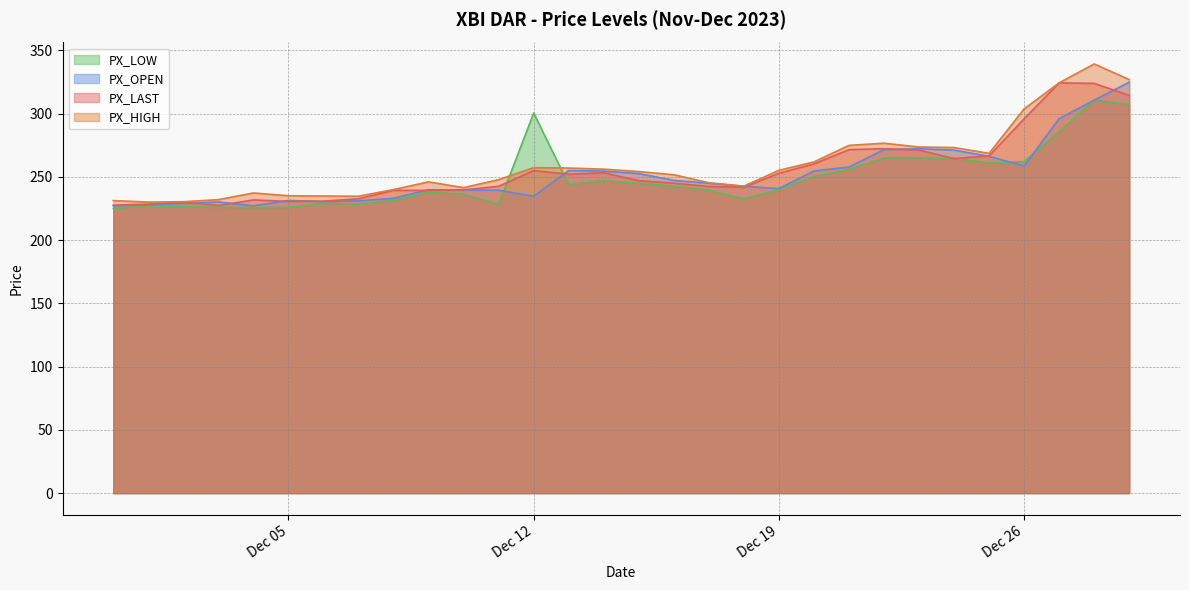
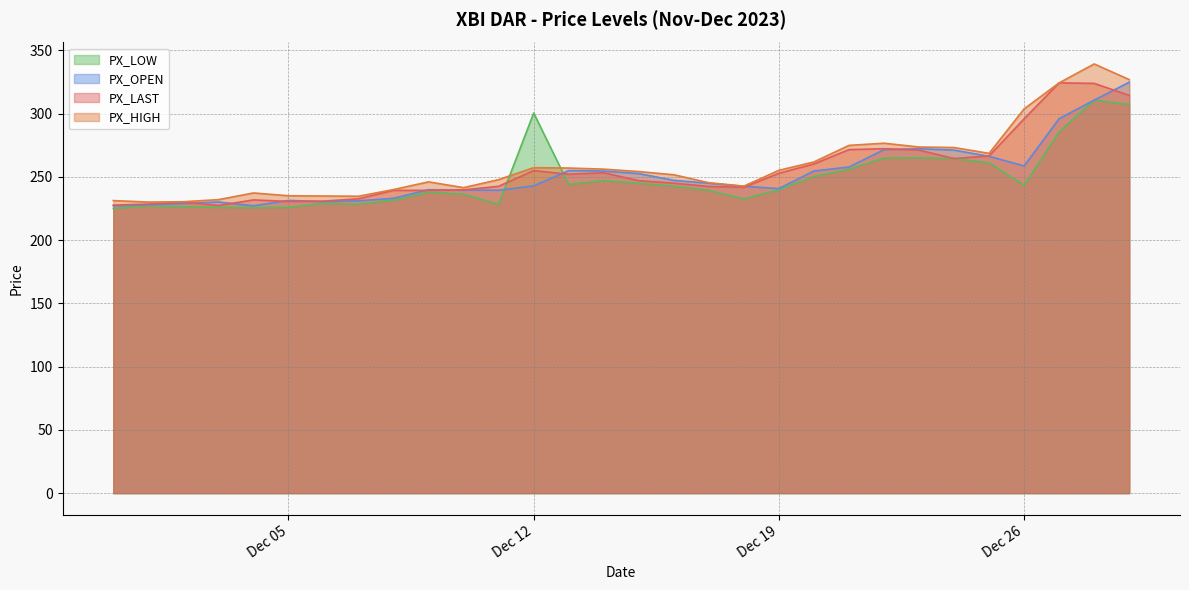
  {
    "PX_LOW": {
      "Dec 05": 226,
      "Dec 12": 300,
-     "Dec 26": 262
+     "Dec 26": 243
    },
    "PX_OPEN": {
-     "Dec 12": 235,
+     "Dec 12": 243,
      "Dec 26": 259
    }
  }
